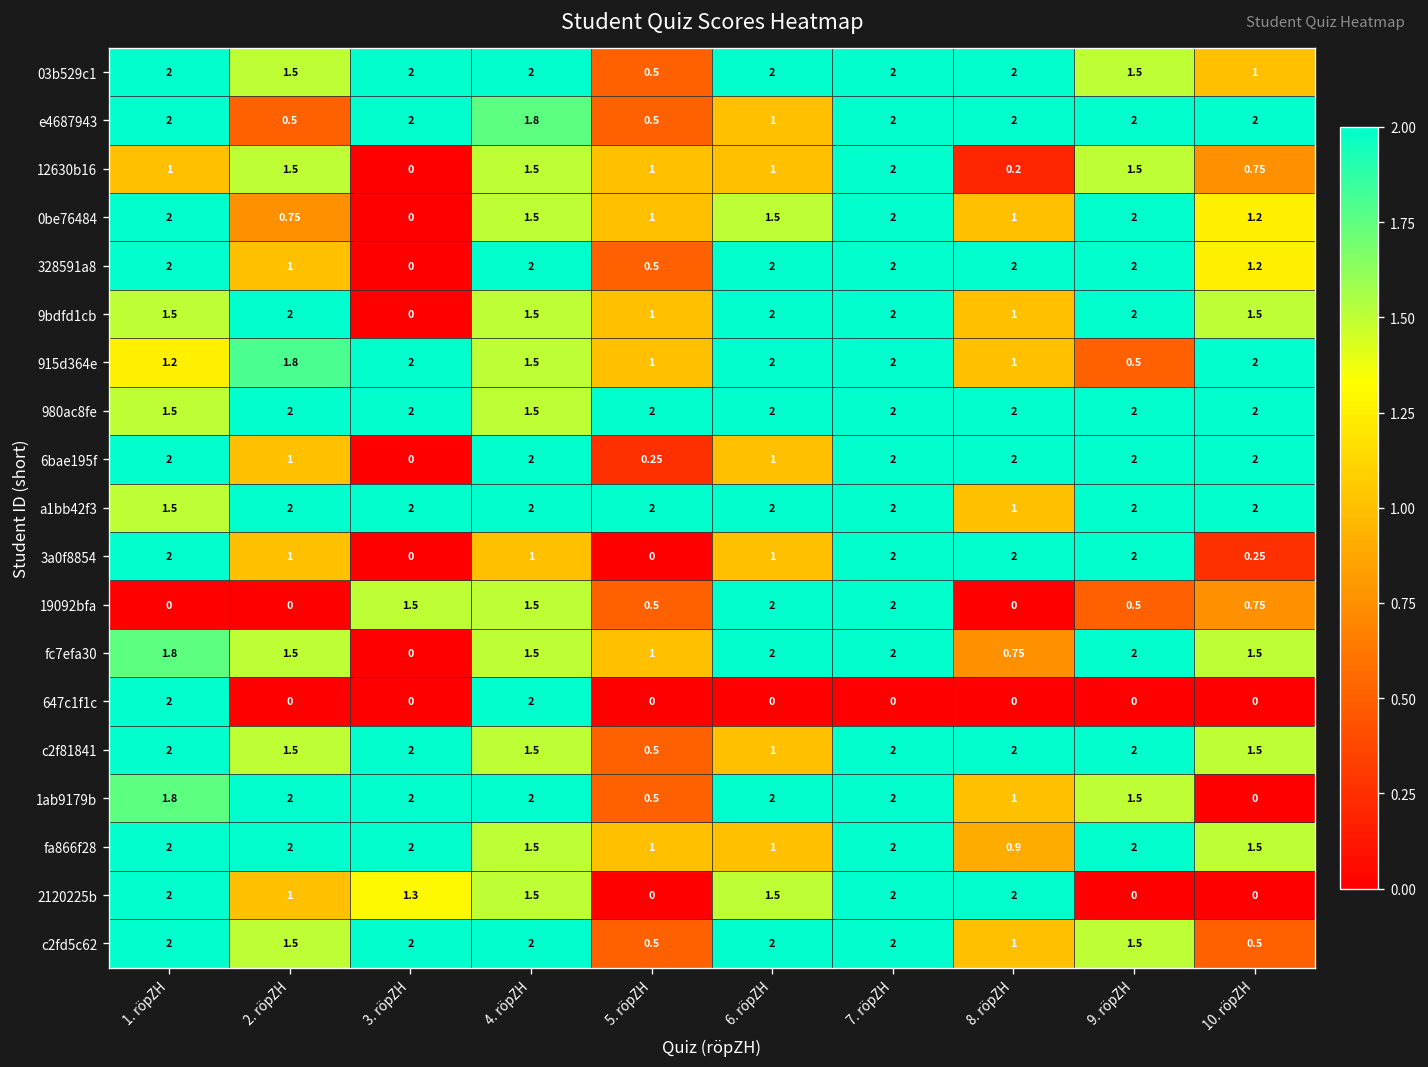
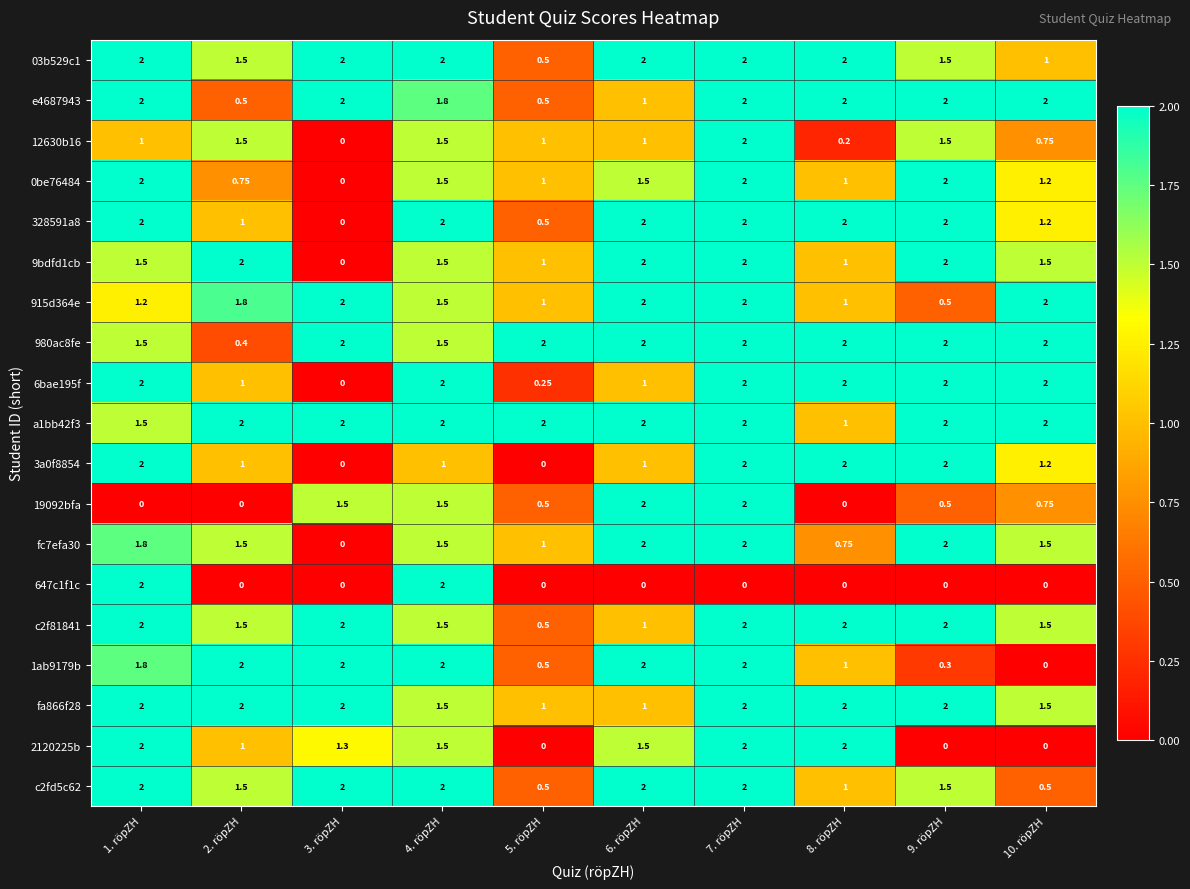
  {
    "03b529c1": {
      "1. röpZH": 2,
      "2. röpZH": 1.5,
      "3. röpZH": 2,
      "4. röpZH": 2,
      "5. röpZH": 0.5,
      "6. röpZH": 2,
      "7. röpZH": 2,
      "8. röpZH": 2,
      "9. röpZH": 1.5,
      "10. röpZH": 1
    },
    "e4687943": {
      "1. röpZH": 2,
      "2. röpZH": 0.5,
      "3. röpZH": 2,
      "4. röpZH": 1.8,
      "5. röpZH": 0.5,
      "6. röpZH": 1,
      "7. röpZH": 2,
      "8. röpZH": 2,
      "9. röpZH": 2,
      "10. röpZH": 2
    },
    "12630b16": {
      "1. röpZH": 1,
      "2. röpZH": 1.5,
      "3. röpZH": 0,
      "4. röpZH": 1.5,
      "5. röpZH": 1,
      "6. röpZH": 1,
      "7. röpZH": 2,
      "8. röpZH": 0.2,
      "9. röpZH": 1.5,
      "10. röpZH": 0.75
    },
    "0be76484": {
      "1. röpZH": 2,
      "2. röpZH": 0.75,
      "3. röpZH": 0,
      "4. röpZH": 1.5,
      "5. röpZH": 1,
      "6. röpZH": 1.5,
      "7. röpZH": 2,
      "8. röpZH": 1,
      "9. röpZH": 2,
      "10. röpZH": 1.2
    },
    "328591a8": {
      "1. röpZH": 2,
      "2. röpZH": 1,
      "3. röpZH": 0,
      "4. röpZH": 2,
      "5. röpZH": 0.5,
      "6. röpZH": 2,
      "7. röpZH": 2,
      "8. röpZH": 2,
      "9. röpZH": 2,
      "10. röpZH": 1.2
    },
    "9bdfd1cb": {
      "1. röpZH": 1.5,
      "2. röpZH": 2,
      "3. röpZH": 0,
      "4. röpZH": 1.5,
      "5. röpZH": 1,
      "6. röpZH": 2,
      "7. röpZH": 2,
      "8. röpZH": 1,
      "9. röpZH": 2,
      "10. röpZH": 1.5
    },
    "915d364e": {
      "1. röpZH": 1.2,
      "2. röpZH": 1.8,
      "3. röpZH": 2,
      "4. röpZH": 1.5,
      "5. röpZH": 1,
      "6. röpZH": 2,
      "7. röpZH": 2,
      "8. röpZH": 1,
      "9. röpZH": 0.5,
      "10. röpZH": 2
    },
    "980ac8fe": {
      "1. röpZH": 1.5,
-     "2. röpZH": 2,
+     "2. röpZH": 0.4,
      "3. röpZH": 2,
      "4. röpZH": 1.5,
      "5. röpZH": 2,
      "6. röpZH": 2,
      "7. röpZH": 2,
      "8. röpZH": 2,
      "9. röpZH": 2,
      "10. röpZH": 2
    },
    "6bae195f": {
      "1. röpZH": 2,
      "2. röpZH": 1,
      "3. röpZH": 0,
      "4. röpZH": 2,
      "5. röpZH": 0.25,
      "6. röpZH": 1,
      "7. röpZH": 2,
      "8. röpZH": 2,
      "9. röpZH": 2,
      "10. röpZH": 2
    },
    "a1bb42f3": {
      "1. röpZH": 1.5,
      "2. röpZH": 2,
      "3. röpZH": 2,
      "4. röpZH": 2,
      "5. röpZH": 2,
      "6. röpZH": 2,
      "7. röpZH": 2,
      "8. röpZH": 1,
      "9. röpZH": 2,
      "10. röpZH": 2
    },
    "3a0f8854": {
      "1. röpZH": 2,
      "2. röpZH": 1,
      "3. röpZH": 0,
      "4. röpZH": 1,
      "5. röpZH": 0,
      "6. röpZH": 1,
      "7. röpZH": 2,
      "8. röpZH": 2,
      "9. röpZH": 2,
-     "10. röpZH": 0.25
+     "10. röpZH": 1.2
    },
    "19092bfa": {
      "1. röpZH": 0,
      "2. röpZH": 0,
      "3. röpZH": 1.5,
      "4. röpZH": 1.5,
      "5. röpZH": 0.5,
      "6. röpZH": 2,
      "7. röpZH": 2,
      "8. röpZH": 0,
      "9. röpZH": 0.5,
      "10. röpZH": 0.75
    },
    "fc7efa30": {
      "1. röpZH": 1.8,
      "2. röpZH": 1.5,
      "3. röpZH": 0,
      "4. röpZH": 1.5,
      "5. röpZH": 1,
      "6. röpZH": 2,
      "7. röpZH": 2,
      "8. röpZH": 0.75,
      "9. röpZH": 2,
      "10. röpZH": 1.5
    },
    "647c1f1c": {
      "1. röpZH": 2,
      "2. röpZH": 0,
      "3. röpZH": 0,
      "4. röpZH": 2,
      "5. röpZH": 0,
      "6. röpZH": 0,
      "7. röpZH": 0,
      "8. röpZH": 0,
      "9. röpZH": 0,
      "10. röpZH": 0
    },
    "c2f81841": {
      "1. röpZH": 2,
      "2. röpZH": 1.5,
      "3. röpZH": 2,
      "4. röpZH": 1.5,
      "5. röpZH": 0.5,
      "6. röpZH": 1,
      "7. röpZH": 2,
      "8. röpZH": 2,
      "9. röpZH": 2,
      "10. röpZH": 1.5
    },
    "1ab9179b": {
      "1. röpZH": 1.8,
      "2. röpZH": 2,
      "3. röpZH": 2,
      "4. röpZH": 2,
      "5. röpZH": 0.5,
      "6. röpZH": 2,
      "7. röpZH": 2,
      "8. röpZH": 1,
-     "9. röpZH": 1.5,
+     "9. röpZH": 0.3,
      "10. röpZH": 0
    },
    "fa866f28": {
      "1. röpZH": 2,
      "2. röpZH": 2,
      "3. röpZH": 2,
      "4. röpZH": 1.5,
      "5. röpZH": 1,
      "6. röpZH": 1,
      "7. röpZH": 2,
-     "8. röpZH": 0.9,
+     "8. röpZH": 2,
      "9. röpZH": 2,
      "10. röpZH": 1.5
    },
    "2120225b": {
      "1. röpZH": 2,
      "2. röpZH": 1,
      "3. röpZH": 1.3,
      "4. röpZH": 1.5,
      "5. röpZH": 0,
      "6. röpZH": 1.5,
      "7. röpZH": 2,
      "8. röpZH": 2,
      "9. röpZH": 0,
      "10. röpZH": 0
    },
    "c2fd5c62": {
      "1. röpZH": 2,
      "2. röpZH": 1.5,
      "3. röpZH": 2,
      "4. röpZH": 2,
      "5. röpZH": 0.5,
      "6. röpZH": 2,
      "7. röpZH": 2,
      "8. röpZH": 1,
      "9. röpZH": 1.5,
      "10. röpZH": 0.5
    }
  }
